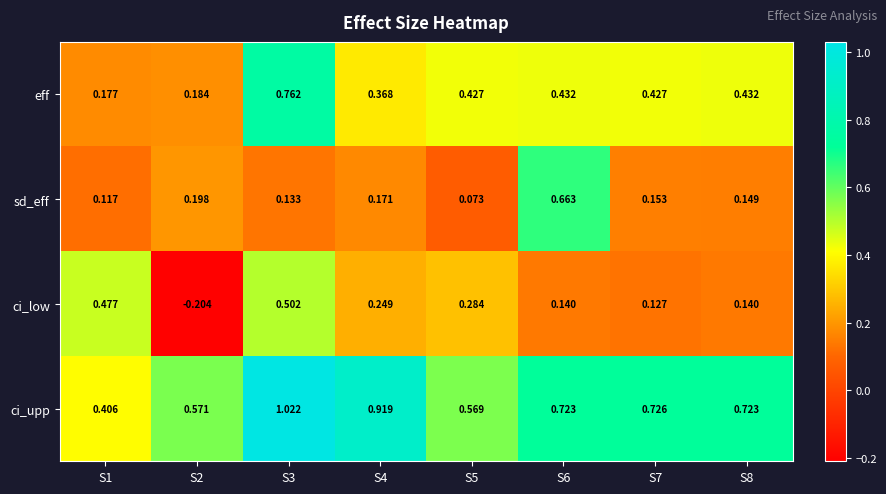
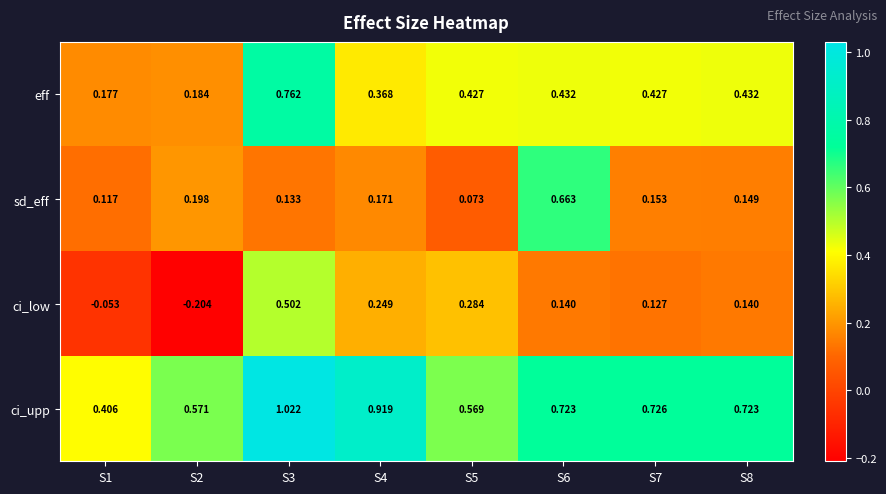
  {
    "eff": {
      "S1": 0.177,
      "S2": 0.184,
      "S3": 0.762,
      "S4": 0.368,
      "S5": 0.427,
      "S6": 0.432,
      "S7": 0.427,
      "S8": 0.432
    },
    "sd_eff": {
      "S1": 0.117,
      "S2": 0.198,
      "S3": 0.133,
      "S4": 0.171,
      "S5": 0.073,
      "S6": 0.663,
      "S7": 0.153,
      "S8": 0.149
    },
    "ci_low": {
-     "S1": 0.477,
+     "S1": -0.053,
      "S2": -0.204,
      "S3": 0.502,
      "S4": 0.249,
      "S5": 0.284,
      "S6": 0.140,
      "S7": 0.127,
      "S8": 0.140
    },
    "ci_upp": {
      "S1": 0.406,
      "S2": 0.571,
      "S3": 1.022,
      "S4": 0.919,
      "S5": 0.569,
      "S6": 0.723,
      "S7": 0.726,
      "S8": 0.723
    }
  }
